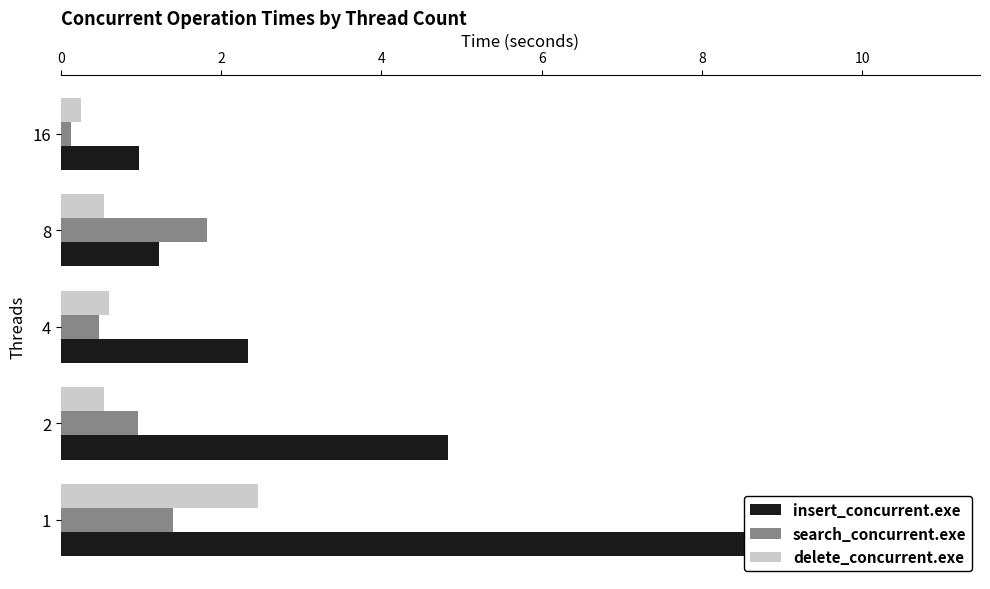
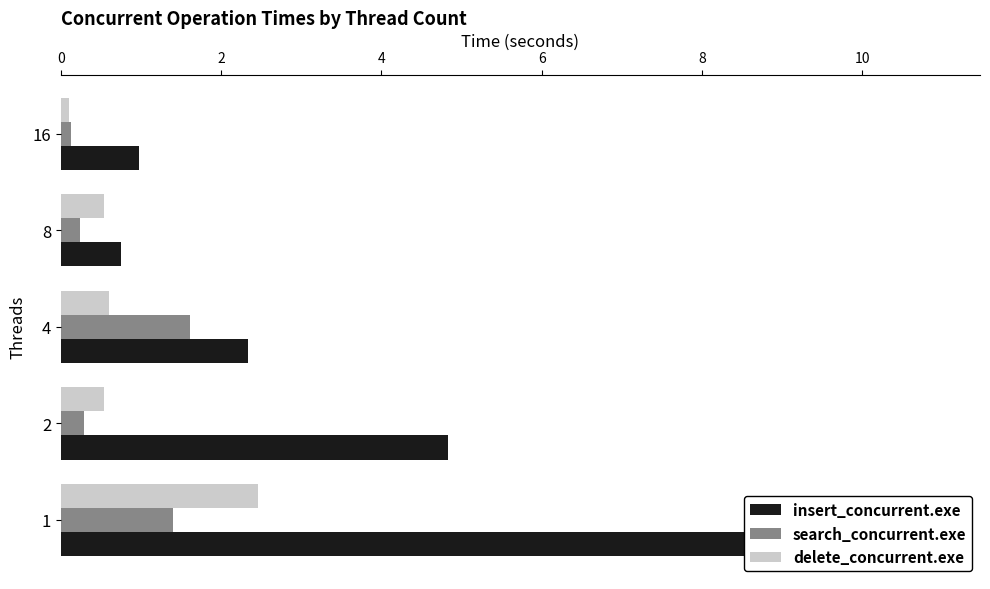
  {
    "insert_concurrent.exe": {
      "16": 1.0,
-     "8": 1.2,
+     "8": 0.7,
      "4": 2.3,
      "2": 4.8
    },
    "search_concurrent.exe": {
      "16": 0.1,
-     "8": 1.8,
-     "4": 0.5,
-     "2": 1.0,
+     "8": 0.2,
+     "4": 1.6,
+     "2": 0.3,
      "1": 1.4
    },
    "delete_concurrent.exe": {
-     "16": 0.2,
+     "16": 0.1,
      "8": 0.5,
      "4": 0.6,
      "2": 0.5,
      "1": 2.5
    }
  }
